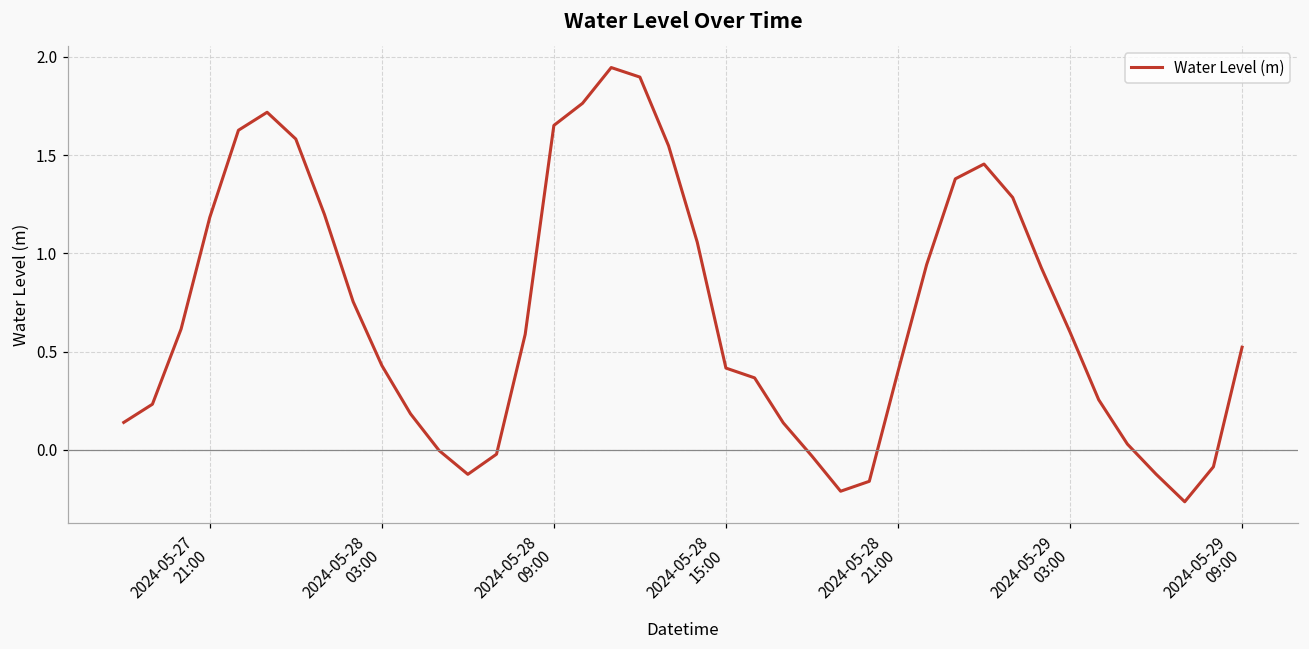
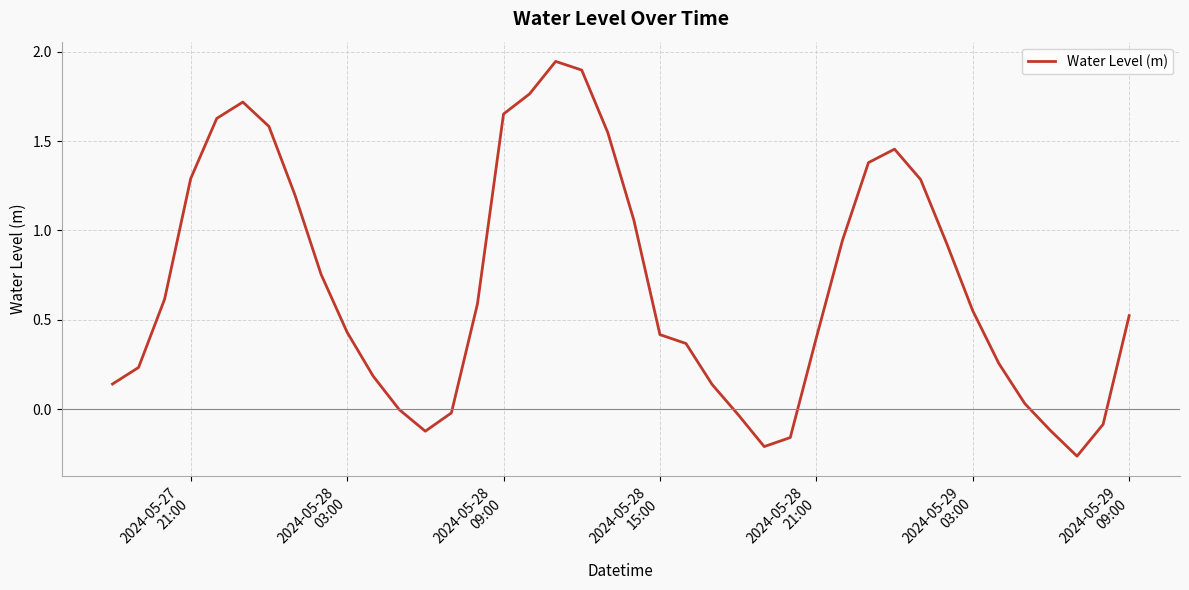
  {
-   "2024-05-27 21:00": 1.18,
+   "2024-05-27 21:00": 1.29,
    "2024-05-28 03:00": 0.43,
    "2024-05-28 09:00": 1.65,
    "2024-05-28 15:00": 0.42,
    "2024-05-28 21:00": 0.40,
-   "2024-05-29 03:00": 0.60,
+   "2024-05-29 03:00": 0.55,
    "2024-05-29 09:00": 0.52
  }
